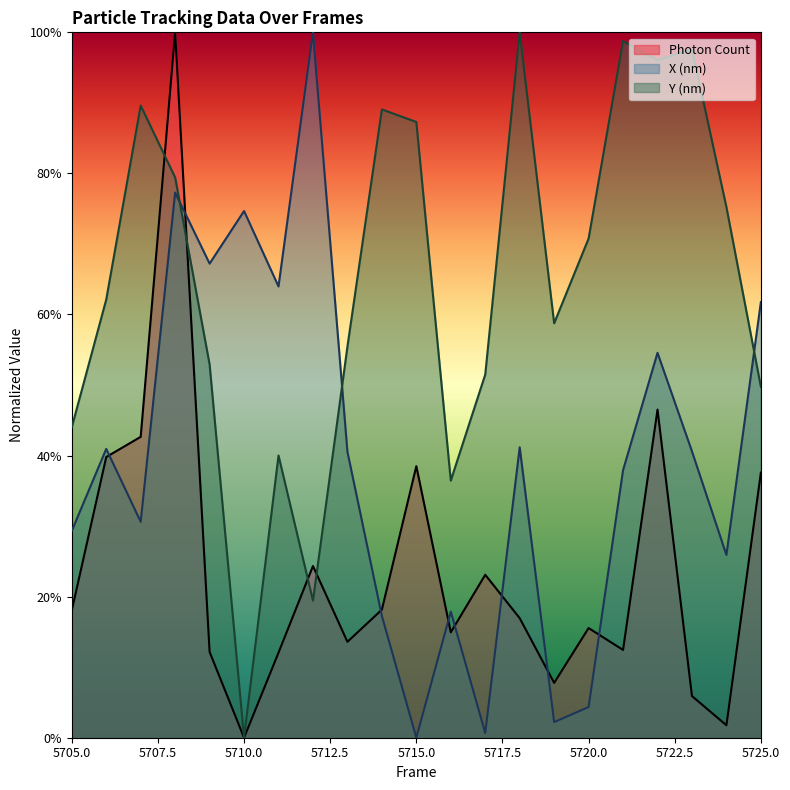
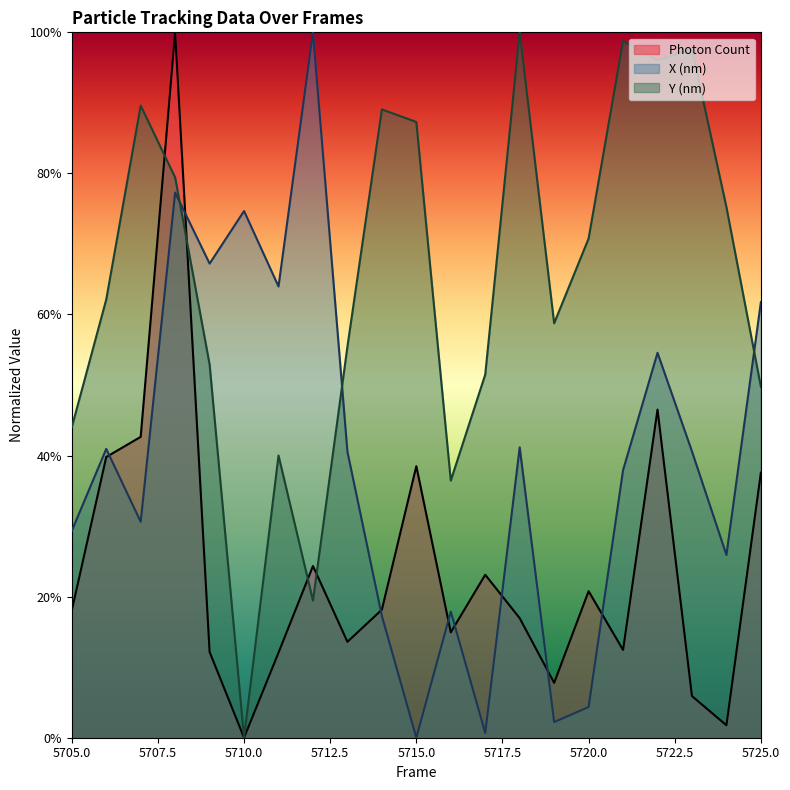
  {
    "Photon Count": {
      "5705.0": "18%",
      "5715.0": "38%",
-     "5720.0": "16%",
+     "5720.0": "21%",
      "5725.0": "38%"
    }
  }
